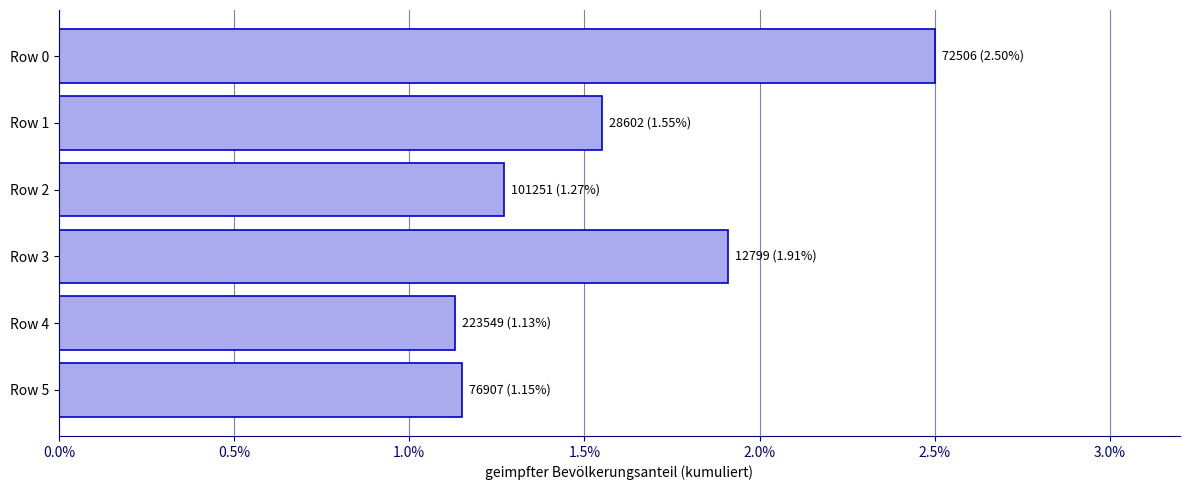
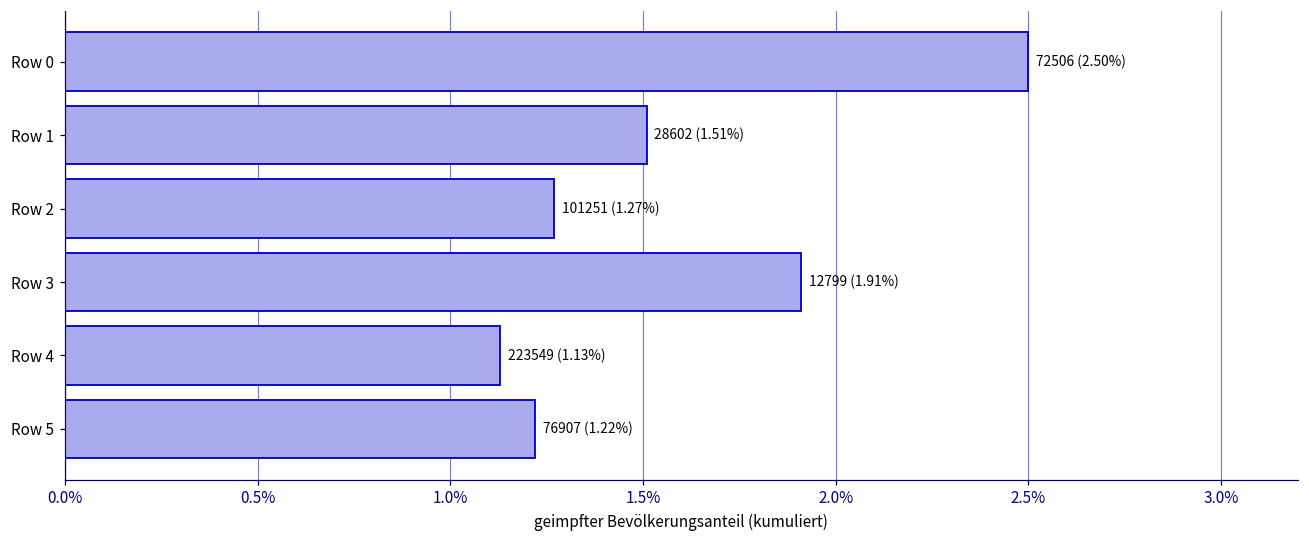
  {
    "Row 0": "(2.50%)",
-   "Row 1": "(1.55%)",
+   "Row 1": "(1.51%)",
    "Row 2": "(1.27%)",
    "Row 3": "(1.91%)",
    "Row 4": "(1.13%)",
-   "Row 5": "(1.15%)"
+   "Row 5": "(1.22%)"
  }
